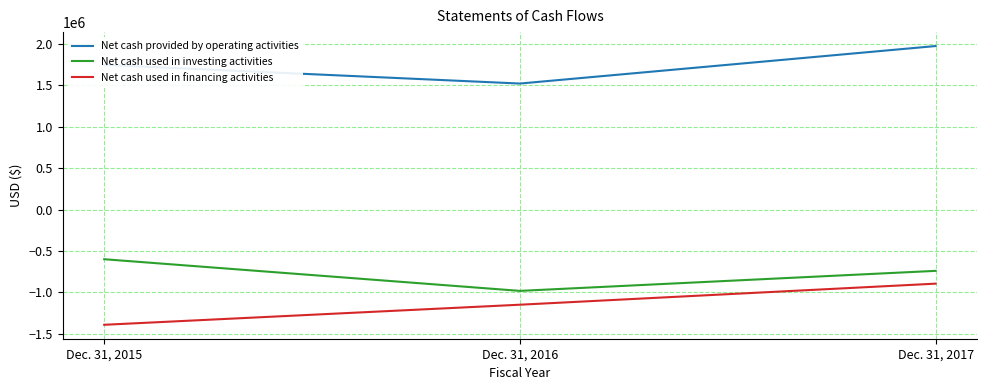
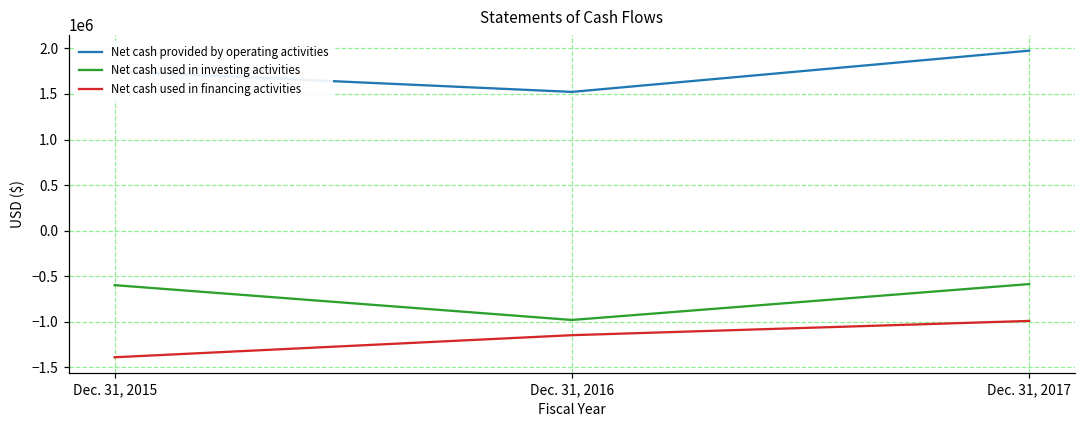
  {
    "Net cash provided by operating activities": {
      "Dec. 31, 2016": 1500000,
      "Dec. 31, 2017": 2000000
    },
    "Net cash used in investing activities": {
      "Dec. 31, 2015": -600000,
      "Dec. 31, 2016": -1000000,
-     "Dec. 31, 2017": -700000
+     "Dec. 31, 2017": -600000
    },
    "Net cash used in financing activities": {
      "Dec. 31, 2015": -1400000,
      "Dec. 31, 2016": -1100000,
-     "Dec. 31, 2017": -900000
+     "Dec. 31, 2017": -1000000
    }
  }
